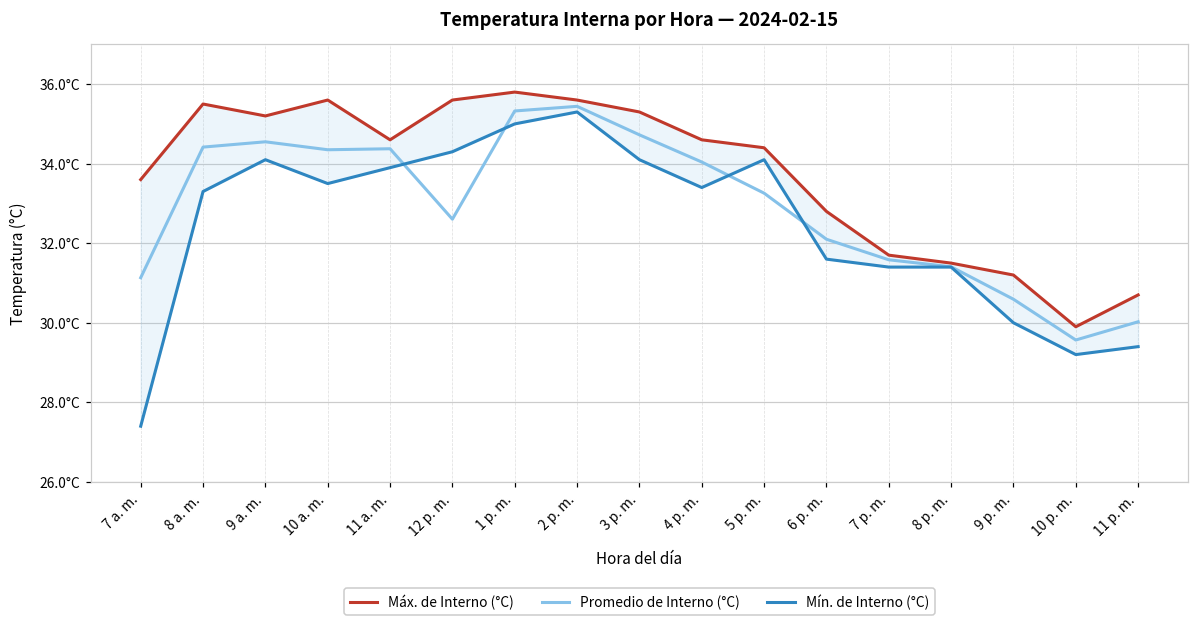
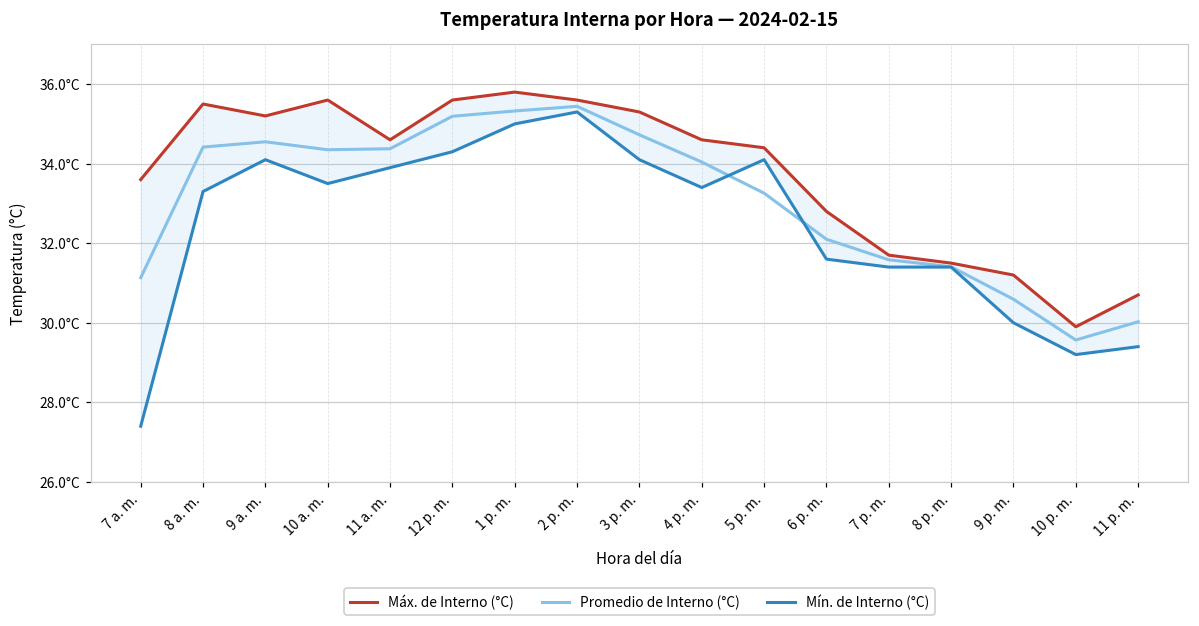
  {
    "Máx. de Interno (°C)": {
      "7 a. m.": "33.6°C",
      "8 a. m.": "35.5°C",
      "9 a. m.": "35.2°C",
      "10 a. m.": "35.6°C",
      "11 a. m.": "34.6°C",
      "12 p. m.": "35.6°C",
      "1 p. m.": "35.8°C",
      "2 p. m.": "35.6°C",
      "3 p. m.": "35.3°C",
      "4 p. m.": "34.6°C",
      "5 p. m.": "34.4°C",
      "6 p. m.": "32.8°C",
      "7 p. m.": "31.7°C",
      "8 p. m.": "31.5°C",
      "9 p. m.": "31.2°C",
      "10 p. m.": "29.9°C",
      "11 p. m.": "30.7°C"
    },
    "Promedio de Interno (°C)": {
      "7 a. m.": "31.1°C",
      "8 a. m.": "34.4°C",
      "9 a. m.": "34.6°C",
      "10 a. m.": "34.4°C",
      "11 a. m.": "34.4°C",
-     "12 p. m.": "32.6°C",
+     "12 p. m.": "35.2°C",
      "1 p. m.": "35.3°C",
      "2 p. m.": "35.4°C",
      "3 p. m.": "34.7°C",
      "4 p. m.": "34.0°C",
      "5 p. m.": "33.3°C",
      "6 p. m.": "32.1°C",
      "7 p. m.": "31.6°C",
      "9 p. m.": "30.6°C",
      "10 p. m.": "29.6°C",
      "11 p. m.": "30.0°C"
    },
    "Mín. de Interno (°C)": {
      "7 a. m.": "27.4°C",
      "8 a. m.": "33.3°C",
      "9 a. m.": "34.1°C",
      "10 a. m.": "33.5°C",
      "11 a. m.": "33.9°C",
      "12 p. m.": "34.3°C",
      "1 p. m.": "35.0°C",
      "2 p. m.": "35.3°C",
      "3 p. m.": "34.1°C",
      "4 p. m.": "33.4°C",
      "5 p. m.": "34.1°C",
      "6 p. m.": "31.6°C",
      "7 p. m.": "31.4°C",
      "9 p. m.": "30.0°C",
      "10 p. m.": "29.2°C",
      "11 p. m.": "29.4°C"
    }
  }
